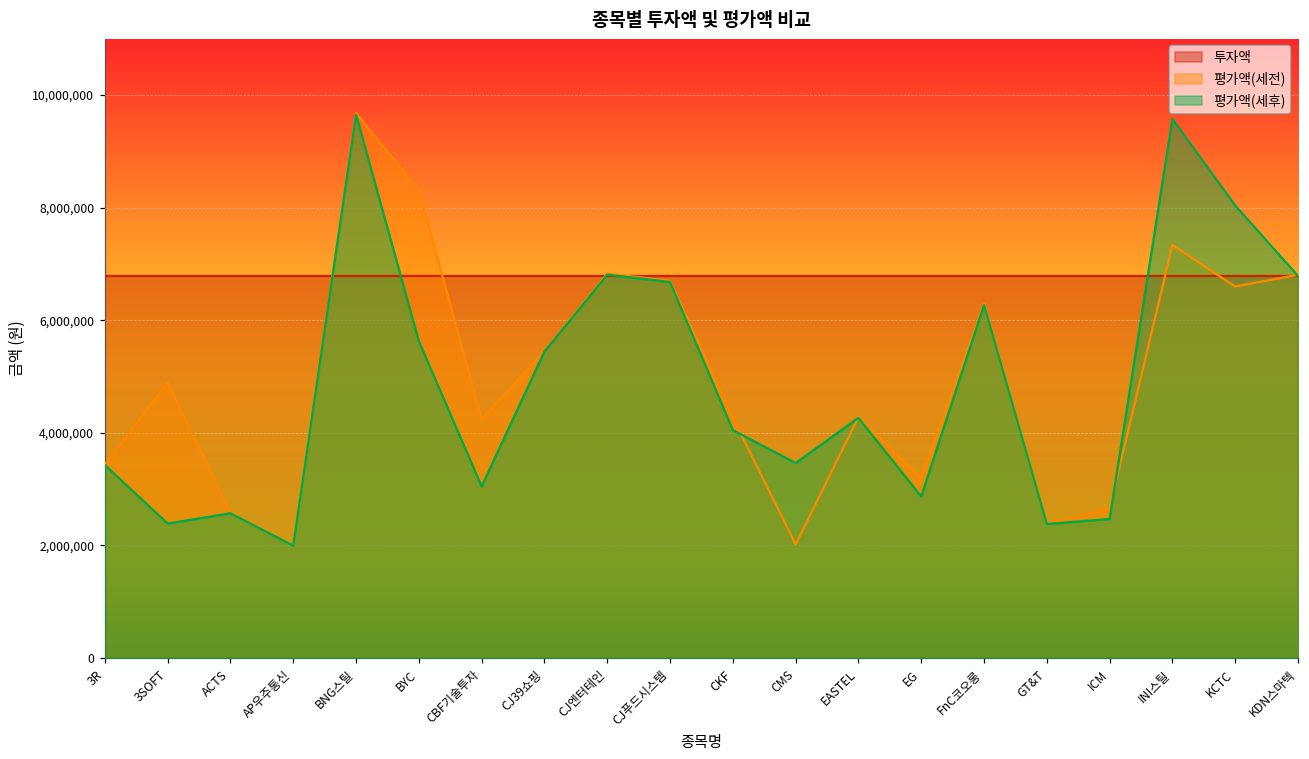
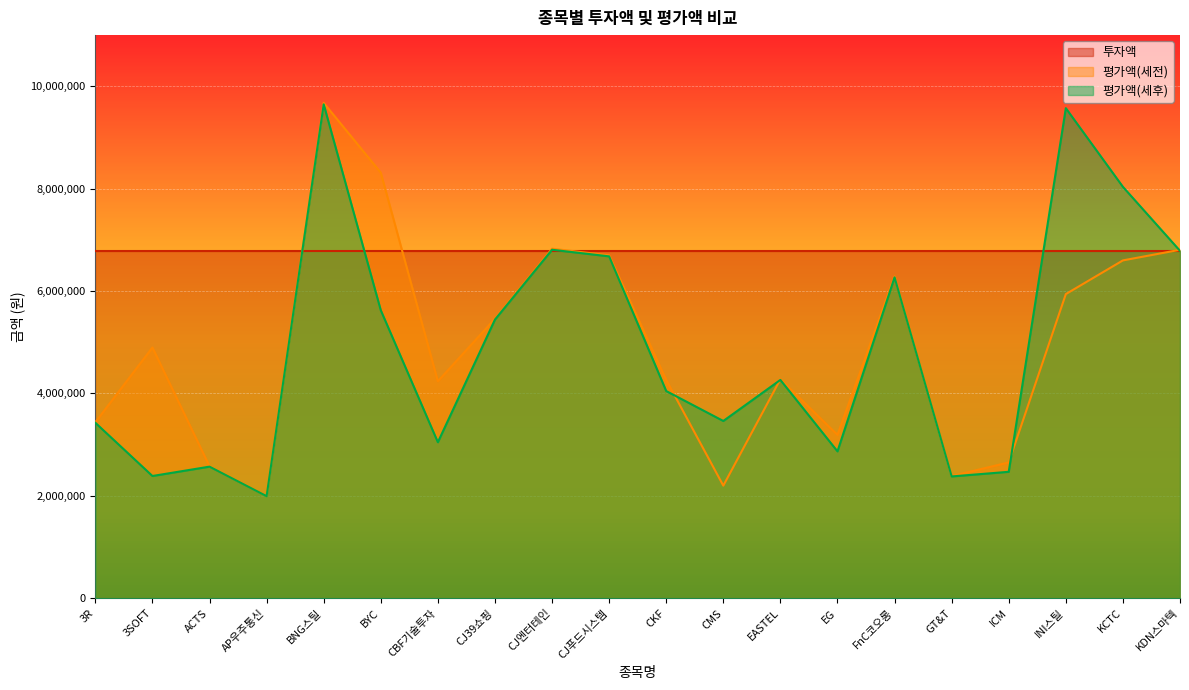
  {
    "투자액": {
      "3R": "6,800,000",
      "3SOFT": "6,800,000",
      "ACTS": "6,800,000",
      "AP우주통신": "6,800,000",
      "BNG스틸": "6,800,000",
      "BYC": "6,800,000",
      "CBF기술투자": "6,800,000",
      "CJ39쇼핑": "6,800,000",
      "CJ푸드시스템": "6,800,000",
      "CKF": "6,800,000",
      "CMS": "6,800,000",
      "EASTEL": "6,800,000",
      "EG": "6,800,000",
      "FnC코오롱": "6,800,000",
      "GT&T": "6,800,000",
      "ICM": "6,800,000",
      "INI스틸": "6,800,000",
      "KCTC": "6,800,000"
    },
    "평가액(세전)": {
      "3SOFT": "4,900,000",
      "BYC": "8,300,000",
      "CBF기술투자": "4,200,000",
      "CKF": "4,300,000",
-     "CMS": "2,000,000",
+     "CMS": "2,200,000",
      "EG": "3,200,000",
      "ICM": "2,700,000",
-     "INI스틸": "7,300,000",
+     "INI스틸": "5,900,000",
      "KCTC": "6,600,000"
    },
    "평가액(세후)": {
      "3SOFT": "2,400,000",
      "BYC": "5,600,000",
      "CBF기술투자": "3,000,000",
      "CKF": "4,000,000",
      "CMS": "3,500,000",
      "EG": "2,900,000",
      "ICM": "2,500,000",
      "INI스틸": "9,600,000",
      "KCTC": "8,000,000"
    }
  }
